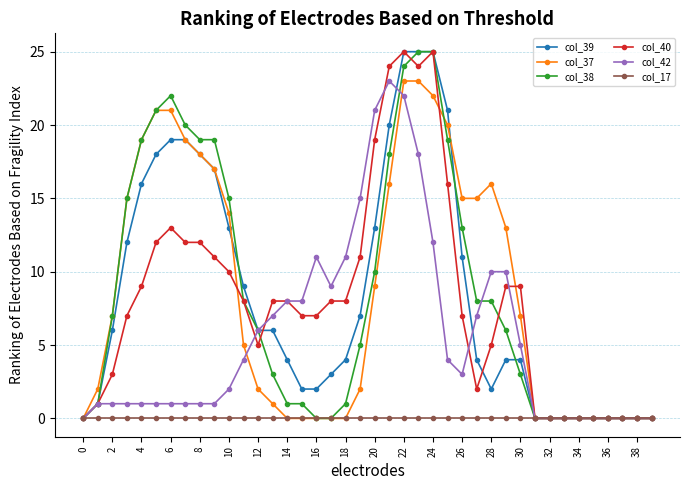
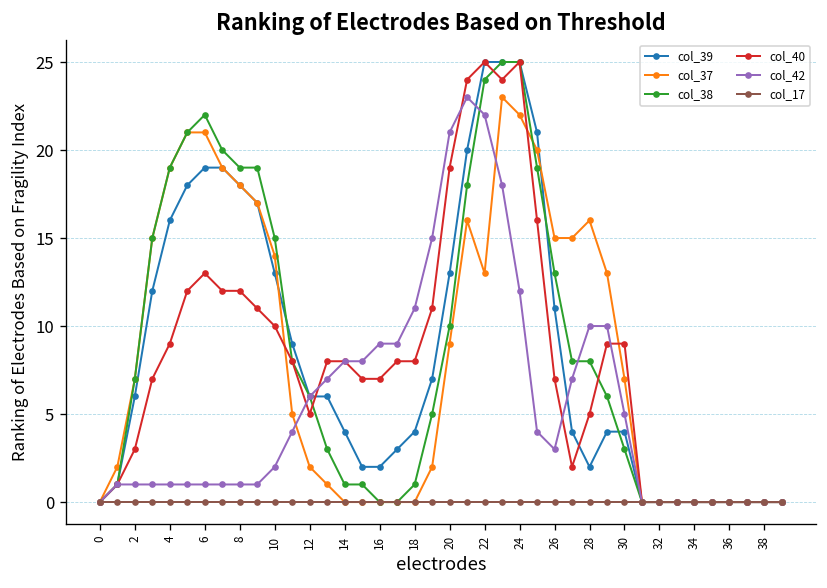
  {
    "col_39": {
      "2": 6,
      "4": 16,
      "6": 19,
      "10": 13,
      "14": 4,
      "16": 2,
      "18": 4,
      "20": 13,
      "26": 11,
      "28": 2,
      "30": 4
    },
    "col_37": {
      "6": 21,
      "10": 14,
      "12": 2,
      "20": 9,
-     "22": 23,
+     "22": 13,
      "24": 22,
      "26": 15,
      "28": 16,
      "30": 7
    },
    "col_38": {
      "6": 22,
      "8": 19,
      "10": 15,
      "14": 1,
      "18": 1,
      "20": 10,
      "22": 24,
      "26": 13,
      "28": 8,
      "30": 3
    },
    "col_40": {
      "2": 3,
      "4": 9,
      "6": 13,
      "8": 12,
      "10": 10,
      "12": 5,
      "16": 7,
      "18": 8,
      "20": 19,
      "26": 7,
      "28": 5,
      "30": 9
    },
    "col_42": {
      "2": 1,
      "4": 1,
      "6": 1,
      "8": 1,
      "10": 2,
-     "16": 11,
+     "16": 9,
      "18": 11,
      "20": 21,
      "22": 22,
      "24": 12,
      "26": 3,
      "28": 10,
      "30": 5
    },
    "col_17": {
      "2": 0,
      "4": 0,
      "6": 0,
      "8": 0,
      "10": 0,
      "12": 0,
      "20": 0,
      "22": 0,
      "24": 0,
      "26": 0,
      "28": 0,
      "30": 0
    }
  }
